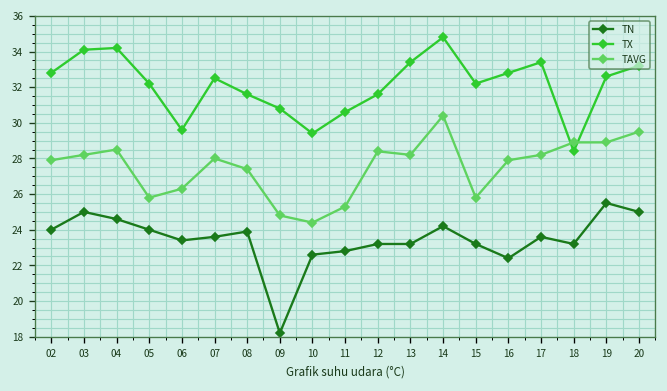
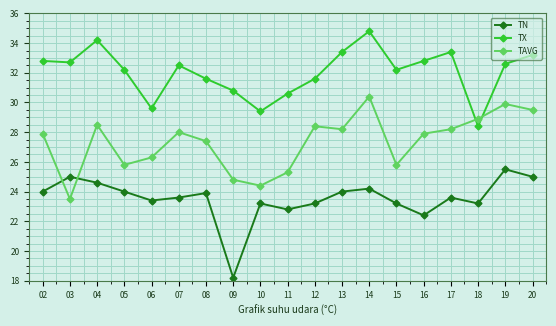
  {
    "TN": {
      "02": 24.0,
      "03": 25.0,
      "04": 24.6,
      "05": 24.0,
      "06": 23.4,
      "07": 23.6,
      "08": 23.9,
      "09": 18.2,
-     "10": 22.6,
+     "10": 23.2,
      "11": 22.8,
      "12": 23.2,
-     "13": 23.2,
+     "13": 24.0,
      "14": 24.2,
      "15": 23.2,
      "16": 22.4,
      "17": 23.6,
      "18": 23.2,
      "19": 25.5,
      "20": 25.0
    },
    "TX": {
      "02": 32.8,
-     "03": 34.1,
+     "03": 32.7,
      "04": 34.2,
      "05": 32.2,
      "06": 29.6,
      "07": 32.5,
      "08": 31.6,
      "09": 30.8,
      "10": 29.4,
      "11": 30.6,
      "12": 31.6,
      "13": 33.4,
      "14": 34.8,
      "15": 32.2,
      "16": 32.8,
      "17": 33.4,
      "18": 28.4,
      "19": 32.6
    },
    "TAVG": {
      "02": 27.9,
-     "03": 28.2,
+     "03": 23.5,
      "04": 28.5,
      "05": 25.8,
      "06": 26.3,
      "07": 28.0,
      "08": 27.4,
      "09": 24.8,
      "10": 24.4,
      "11": 25.3,
      "12": 28.4,
      "13": 28.2,
      "14": 30.4,
      "15": 25.8,
      "16": 27.9,
      "17": 28.2,
      "18": 28.9,
-     "19": 28.9,
+     "19": 29.9,
      "20": 29.5
    }
  }
